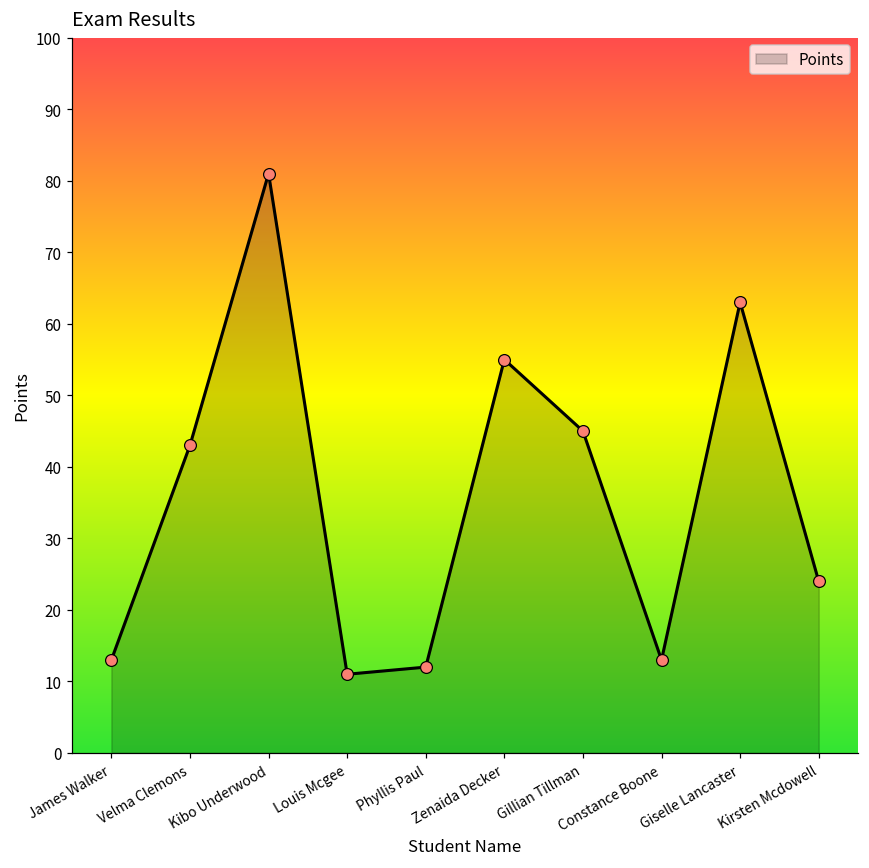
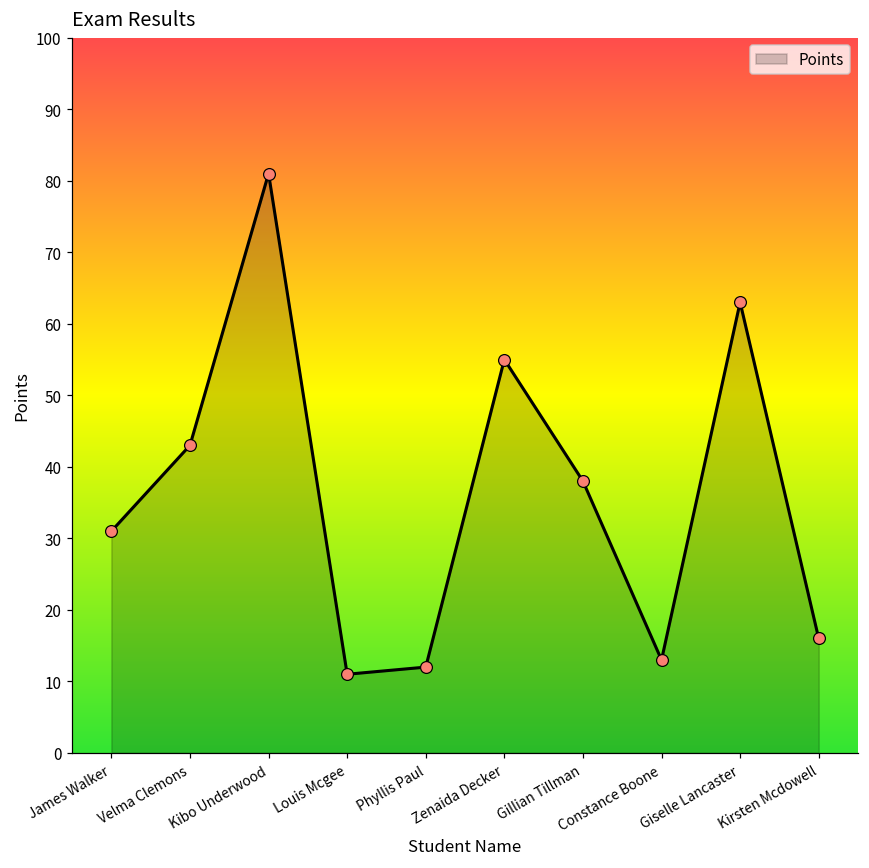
  {
-   "James Walker": 13,
+   "James Walker": 31,
    "Velma Clemons": 43,
    "Kibo Underwood": 81,
    "Louis Mcgee": 11,
    "Phyllis Paul": 12,
    "Zenaida Decker": 55,
-   "Gillian Tillman": 45,
+   "Gillian Tillman": 38,
    "Constance Boone": 13,
    "Giselle Lancaster": 63,
-   "Kirsten Mcdowell": 24
+   "Kirsten Mcdowell": 16
  }
